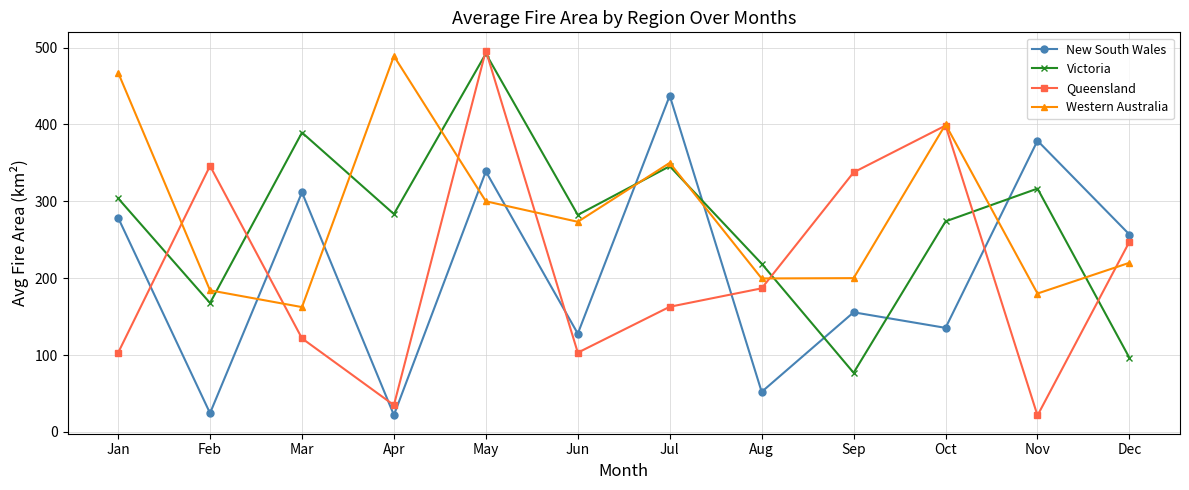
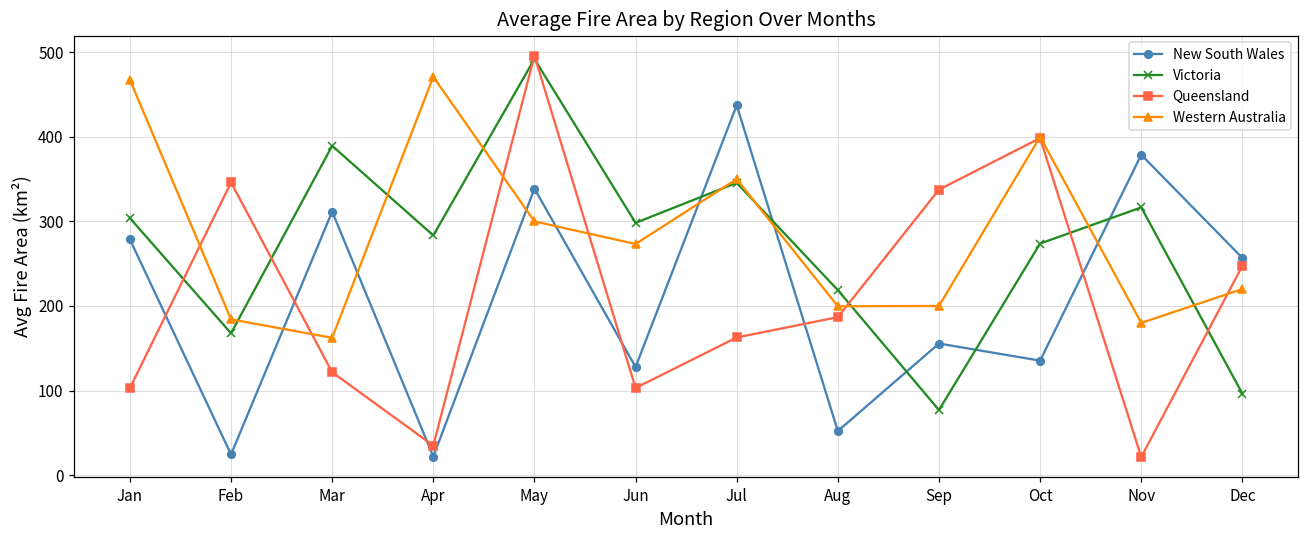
  {
    "New South Wales": {
      "Jan": 280,
      "Feb": 20,
      "Mar": 310,
      "Apr": 20,
      "May": 340,
      "Jun": 130,
      "Jul": 440,
      "Aug": 50,
      "Sep": 160,
      "Oct": 140,
      "Nov": 380,
      "Dec": 260
    },
    "Victoria": {
      "Jan": 300,
      "Feb": 170,
      "Mar": 390,
      "Apr": 280,
      "May": 490,
-     "Jun": 280,
+     "Jun": 300,
      "Jul": 350,
      "Aug": 220,
      "Sep": 80,
      "Oct": 270,
      "Nov": 320,
      "Dec": 100
    },
    "Queensland": {
      "Jan": 100,
      "Feb": 350,
      "Mar": 120,
      "Apr": 30,
      "May": 500,
      "Jun": 100,
      "Jul": 160,
      "Aug": 190,
      "Sep": 340,
      "Nov": 20,
      "Dec": 250
    },
    "Western Australia": {
      "Jan": 470,
      "Feb": 180,
      "Mar": 160,
-     "Apr": 490,
+     "Apr": 470,
      "May": 300,
      "Jun": 270,
      "Jul": 350,
      "Aug": 200,
      "Sep": 200,
      "Nov": 180,
      "Dec": 220
    }
  }
